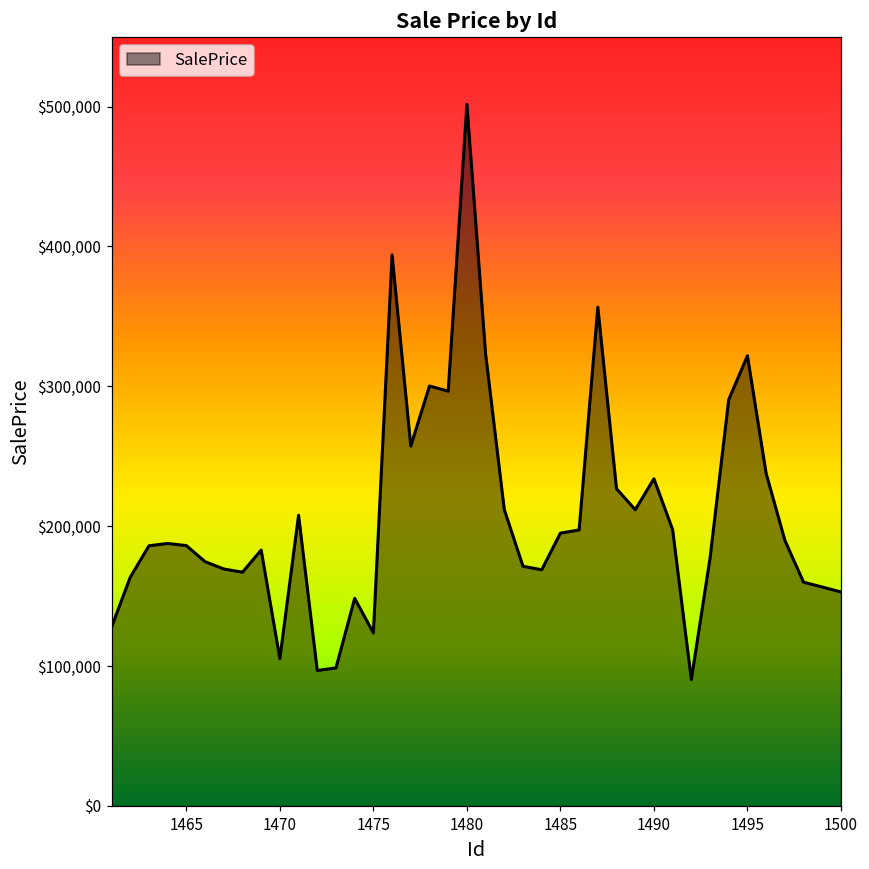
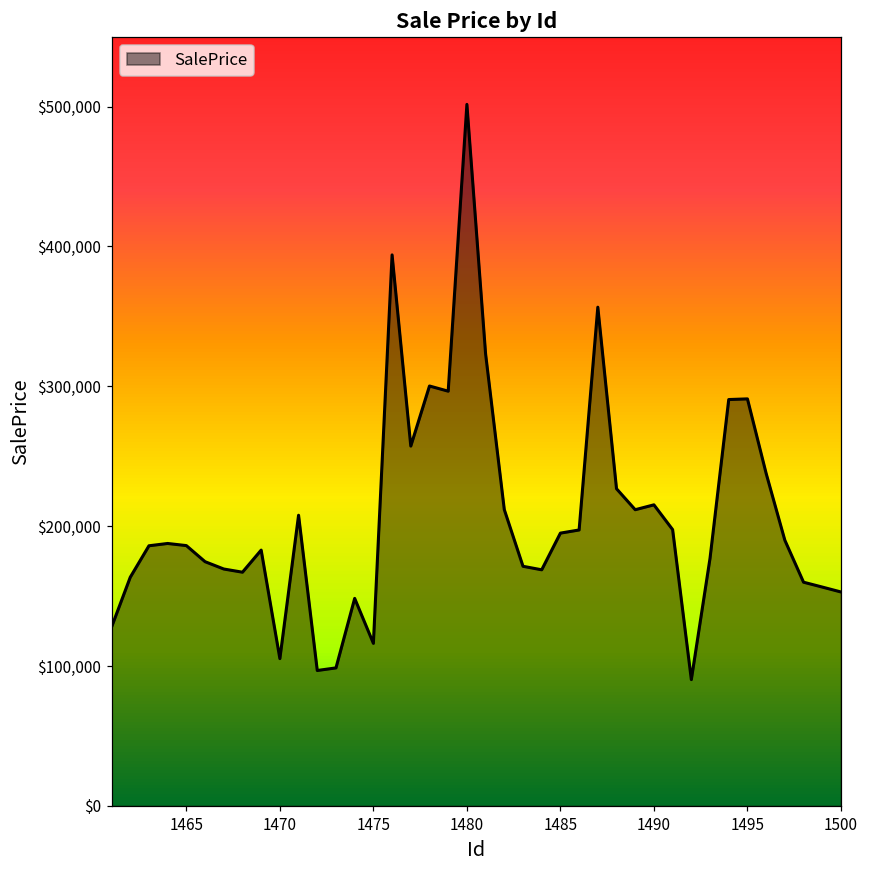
  {
    "1465": "$186,000",
    "1470": "$105,000",
-   "1475": "$124,000",
+   "1475": "$116,000",
    "1480": "$502,000",
    "1485": "$195,000",
-   "1490": "$234,000",
-   "1495": "$322,000",
+   "1490": "$215,000",
+   "1495": "$291,000",
    "1500": "$153,000"
  }
